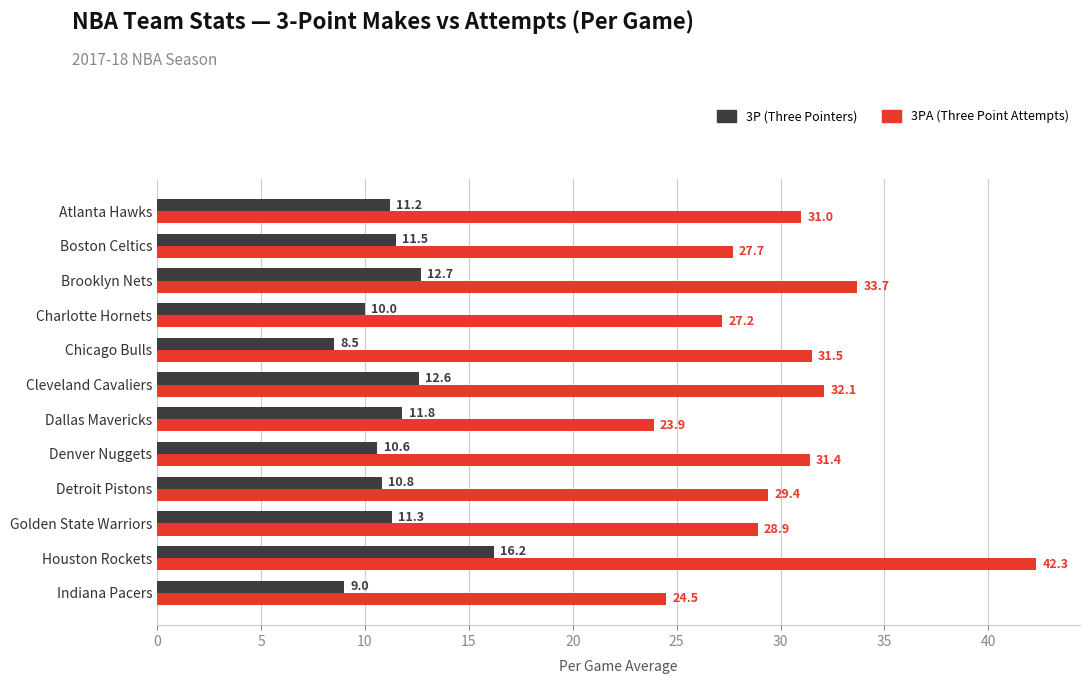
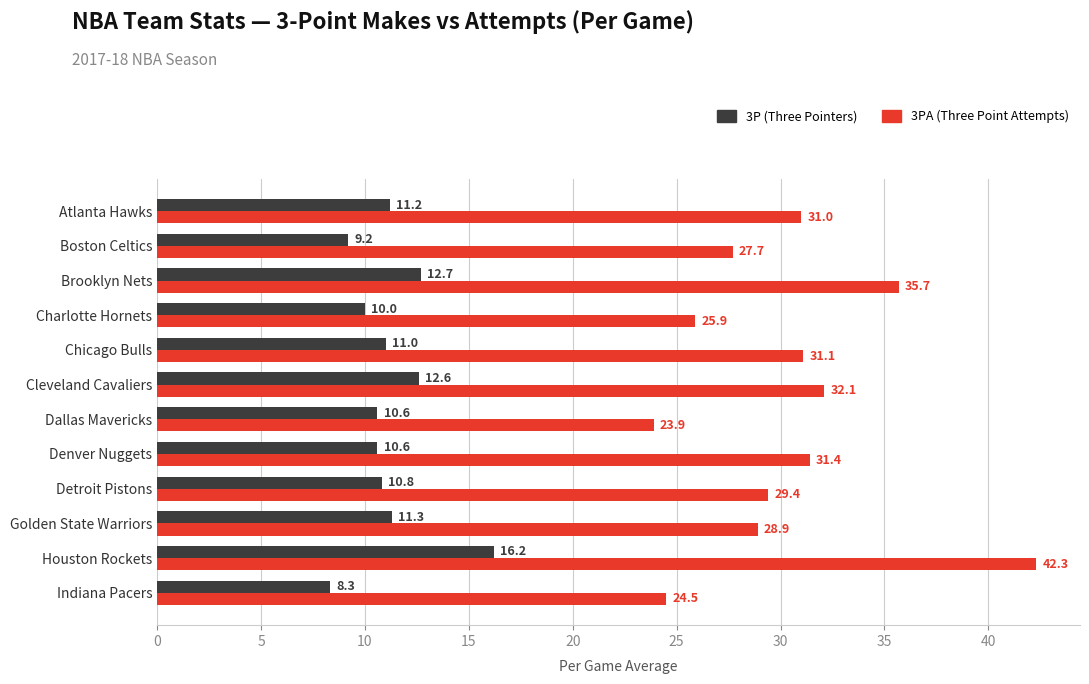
  {
    "3P (Three Pointers)": {
      "Atlanta Hawks": 11.2,
-     "Boston Celtics": 11.5,
+     "Boston Celtics": 9.2,
      "Brooklyn Nets": 12.7,
      "Charlotte Hornets": 10.0,
-     "Chicago Bulls": 8.5,
+     "Chicago Bulls": 11.0,
      "Cleveland Cavaliers": 12.6,
-     "Dallas Mavericks": 11.8,
+     "Dallas Mavericks": 10.6,
      "Denver Nuggets": 10.6,
      "Detroit Pistons": 10.8,
      "Golden State Warriors": 11.3,
      "Houston Rockets": 16.2,
-     "Indiana Pacers": 9.0
+     "Indiana Pacers": 8.3
    },
    "3PA (Three Point Attempts)": {
      "Atlanta Hawks": 31.0,
      "Boston Celtics": 27.7,
-     "Brooklyn Nets": 33.7,
-     "Charlotte Hornets": 27.2,
-     "Chicago Bulls": 31.5,
+     "Brooklyn Nets": 35.7,
+     "Charlotte Hornets": 25.9,
+     "Chicago Bulls": 31.1,
      "Cleveland Cavaliers": 32.1,
      "Dallas Mavericks": 23.9,
      "Denver Nuggets": 31.4,
      "Detroit Pistons": 29.4,
      "Golden State Warriors": 28.9,
      "Houston Rockets": 42.3,
      "Indiana Pacers": 24.5
    }
  }
